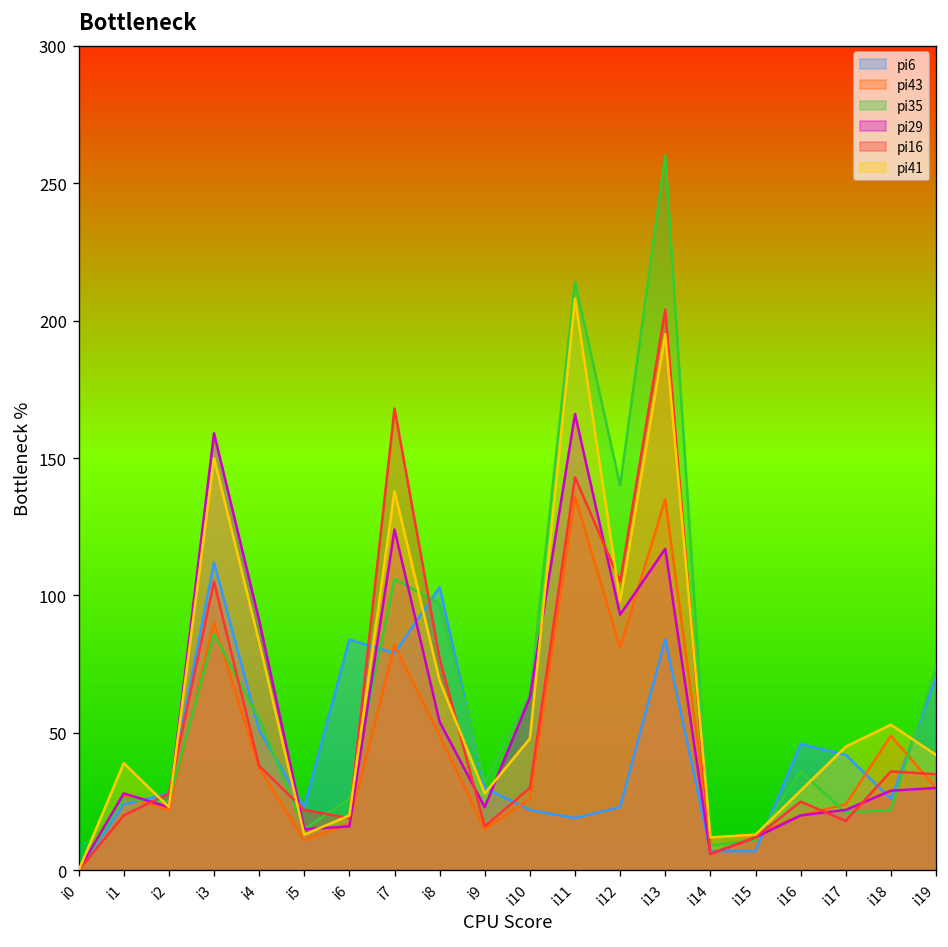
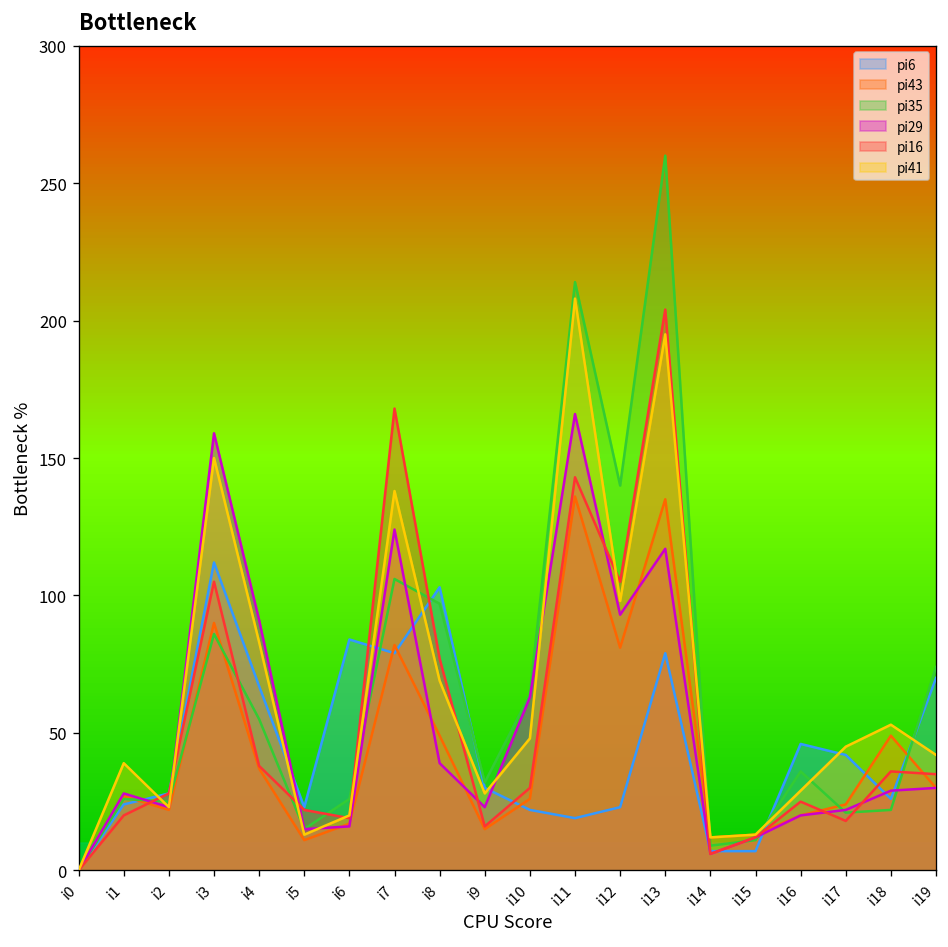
  {
    "pi6": {
      "i1": 24,
      "i3": 112,
-     "i4": 51,
+     "i4": 67,
      "i6": 84,
      "i7": 79,
      "i8": 103,
      "i9": 30,
      "i10": 22,
      "i11": 19,
      "i12": 23,
-     "i13": 84,
+     "i13": 79,
      "i16": 46,
      "i17": 42,
      "i18": 26,
      "i19": 70
    },
    "pi35": {
      "i2": 25,
      "i3": 86,
      "i4": 55,
      "i6": 26,
      "i7": 106,
      "i8": 97,
      "i9": 32,
      "i11": 214,
      "i12": 140,
      "i13": 260,
      "i16": 36,
      "i18": 22,
      "i19": 74
    },
    "pi29": {
      "i3": 159,
      "i4": 91,
      "i7": 124,
-     "i8": 54,
+     "i8": 39,
      "i9": 23,
      "i11": 166,
      "i12": 93,
      "i13": 117,
      "i18": 29
    }
  }
